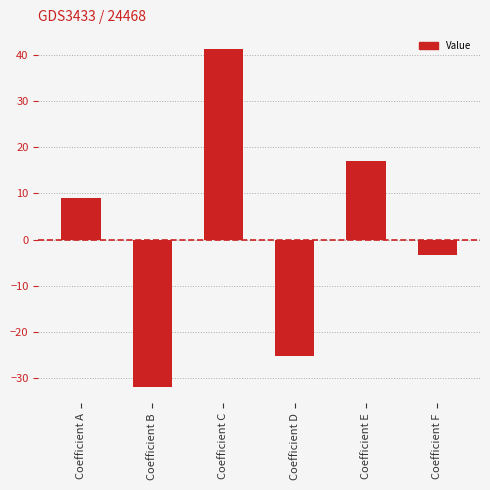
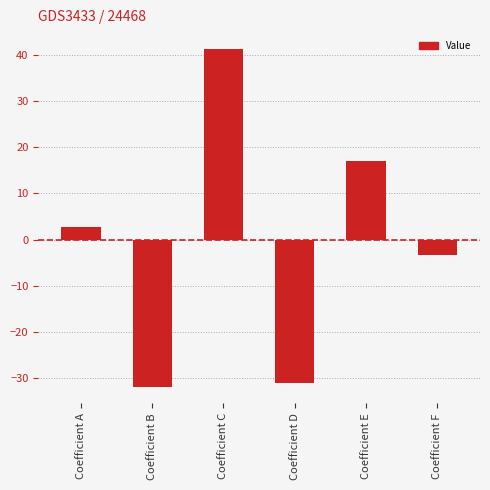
  {
-   "Coefficient A": 9,
+   "Coefficient A": 3,
    "Coefficient B": -32,
    "Coefficient C": 41,
-   "Coefficient D": -25,
+   "Coefficient D": -31,
    "Coefficient E": 17,
    "Coefficient F": -3
  }
